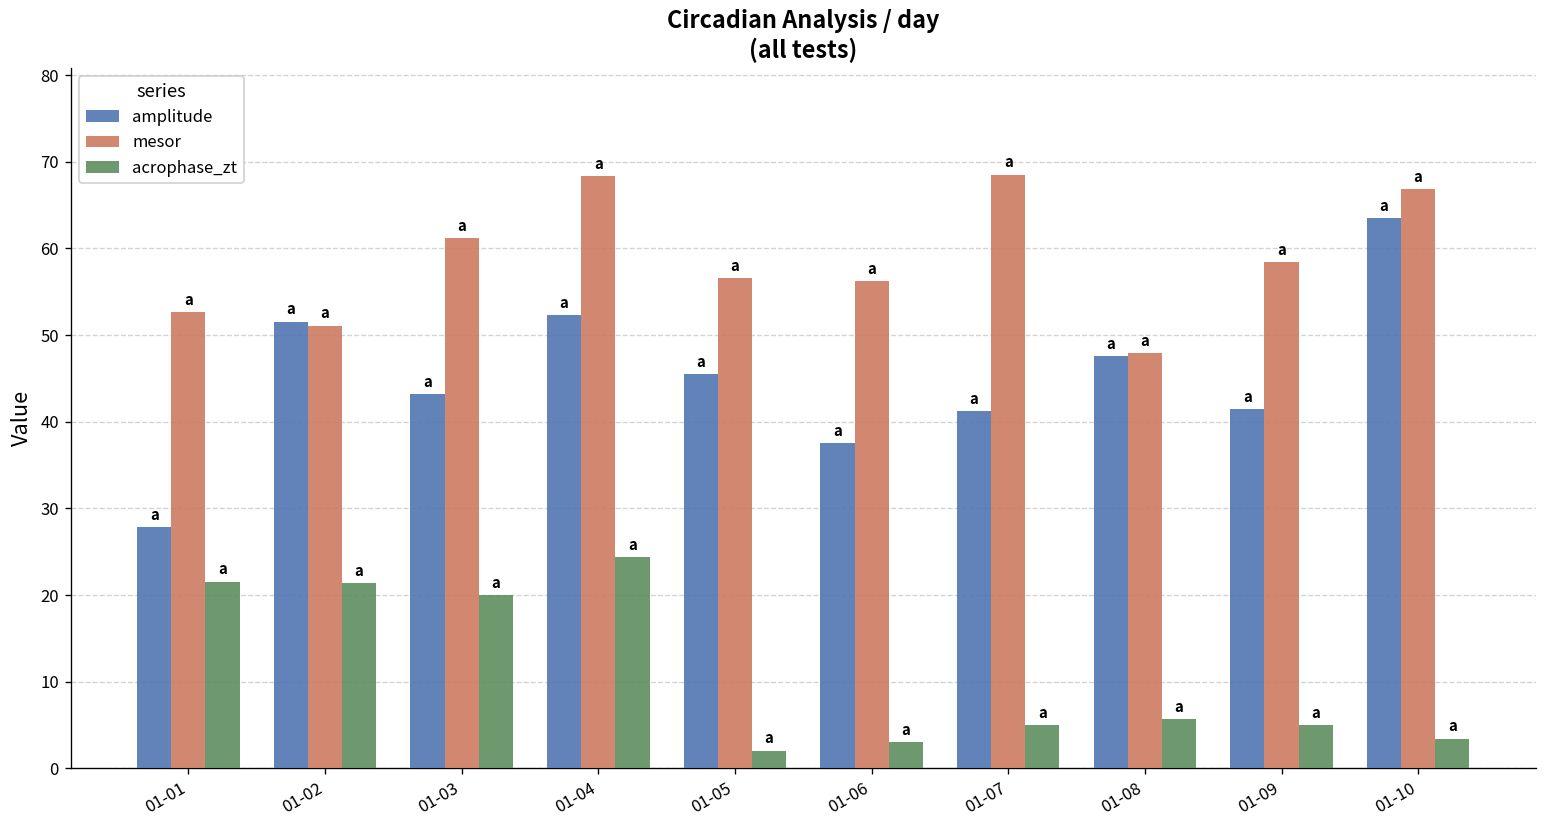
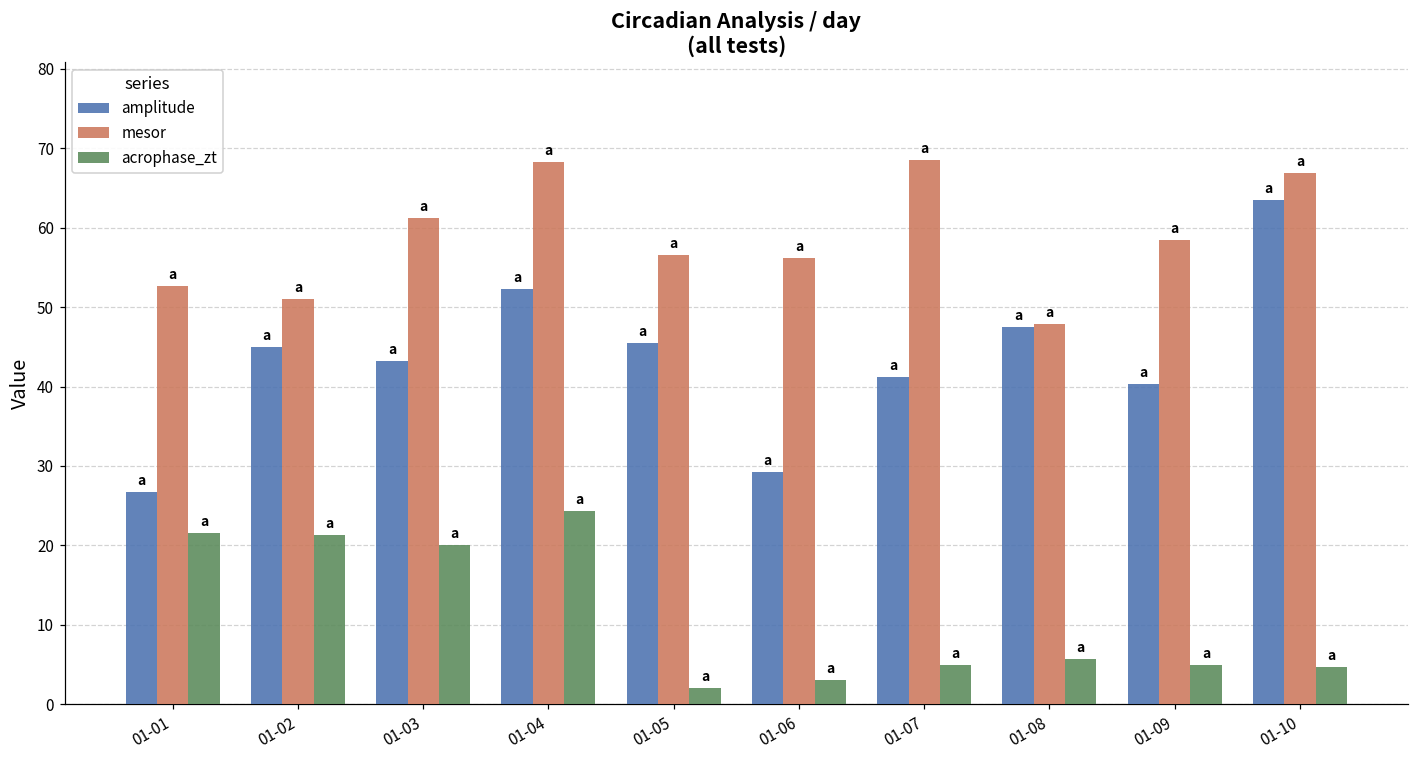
  {
    "amplitude": {
-     "01-01": 28,
-     "01-02": 52,
+     "01-01": 27,
+     "01-02": 45,
      "01-03": 43,
      "01-04": 52,
      "01-05": 45,
-     "01-06": 38,
+     "01-06": 29,
      "01-07": 41,
      "01-08": 48,
-     "01-09": 41,
+     "01-09": 40,
      "01-10": 64
    },
    "mesor": {
      "01-01": 53,
      "01-02": 51,
      "01-03": 61,
      "01-04": 68,
      "01-05": 57,
      "01-06": 56,
      "01-07": 69,
      "01-08": 48,
      "01-09": 58,
      "01-10": 67
    },
    "acrophase_zt": {
      "01-01": 22,
      "01-02": 21,
      "01-03": 20,
      "01-04": 24,
      "01-05": 2,
      "01-06": 3,
      "01-07": 5,
      "01-08": 6,
      "01-09": 5,
-     "01-10": 3
+     "01-10": 5
    }
  }
